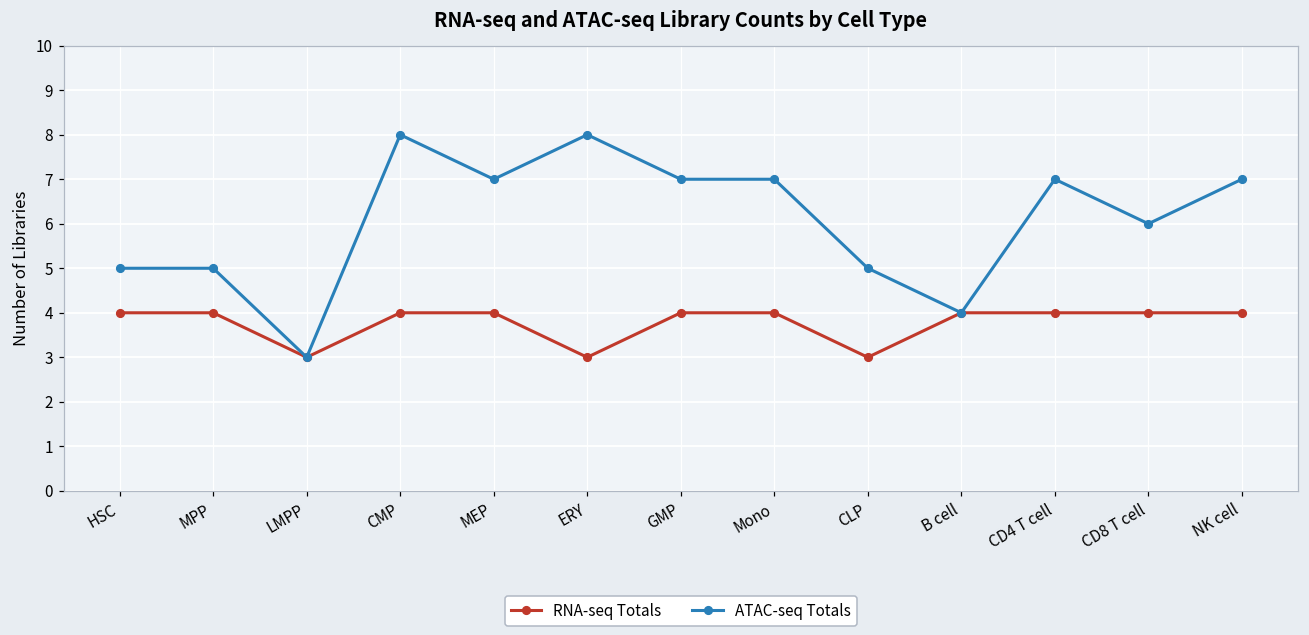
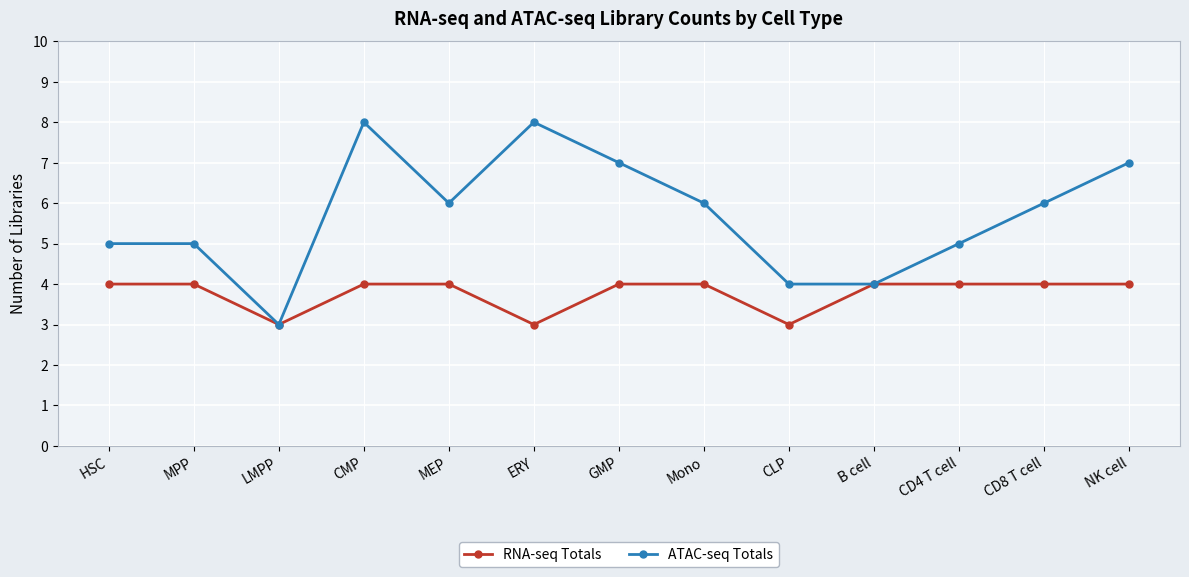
  {
    "RNA-seq Totals": {
      "HSC": 4,
      "MPP": 4,
      "CMP": 4,
      "MEP": 4,
      "ERY": 3,
      "GMP": 4,
      "Mono": 4,
      "CLP": 3,
      "CD4 T cell": 4,
      "CD8 T cell": 4,
      "NK cell": 4
    },
    "ATAC-seq Totals": {
      "HSC": 5,
      "MPP": 5,
      "CMP": 8,
-     "MEP": 7,
+     "MEP": 6,
      "ERY": 8,
      "GMP": 7,
-     "Mono": 7,
-     "CLP": 5,
-     "CD4 T cell": 7,
+     "Mono": 6,
+     "CLP": 4,
+     "CD4 T cell": 5,
      "CD8 T cell": 6,
      "NK cell": 7
    }
  }
